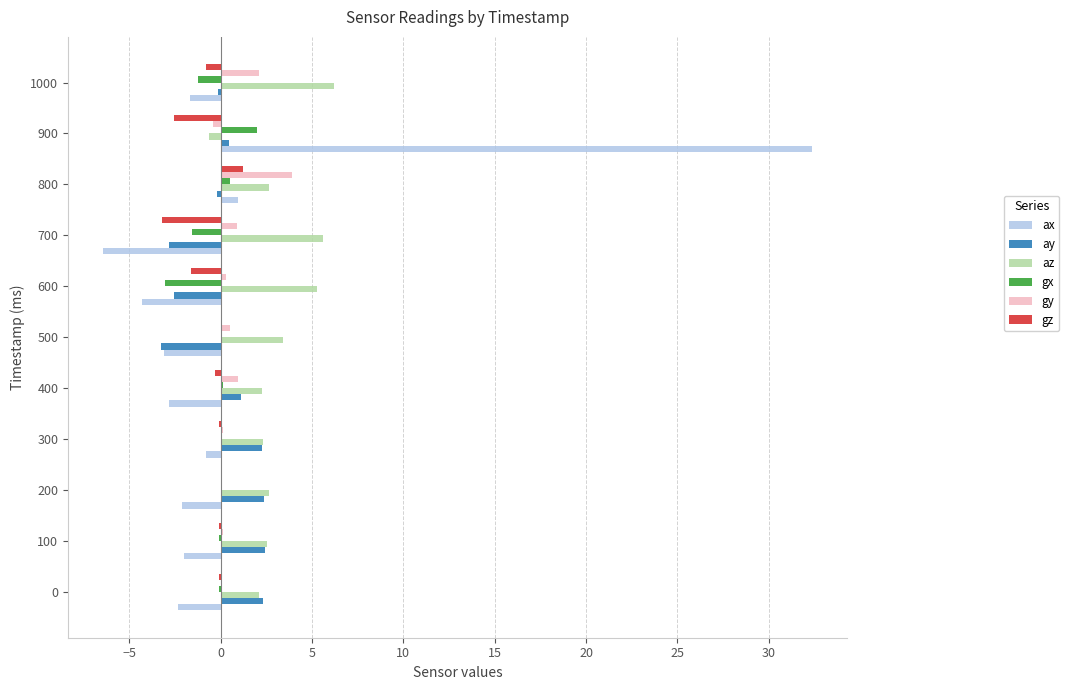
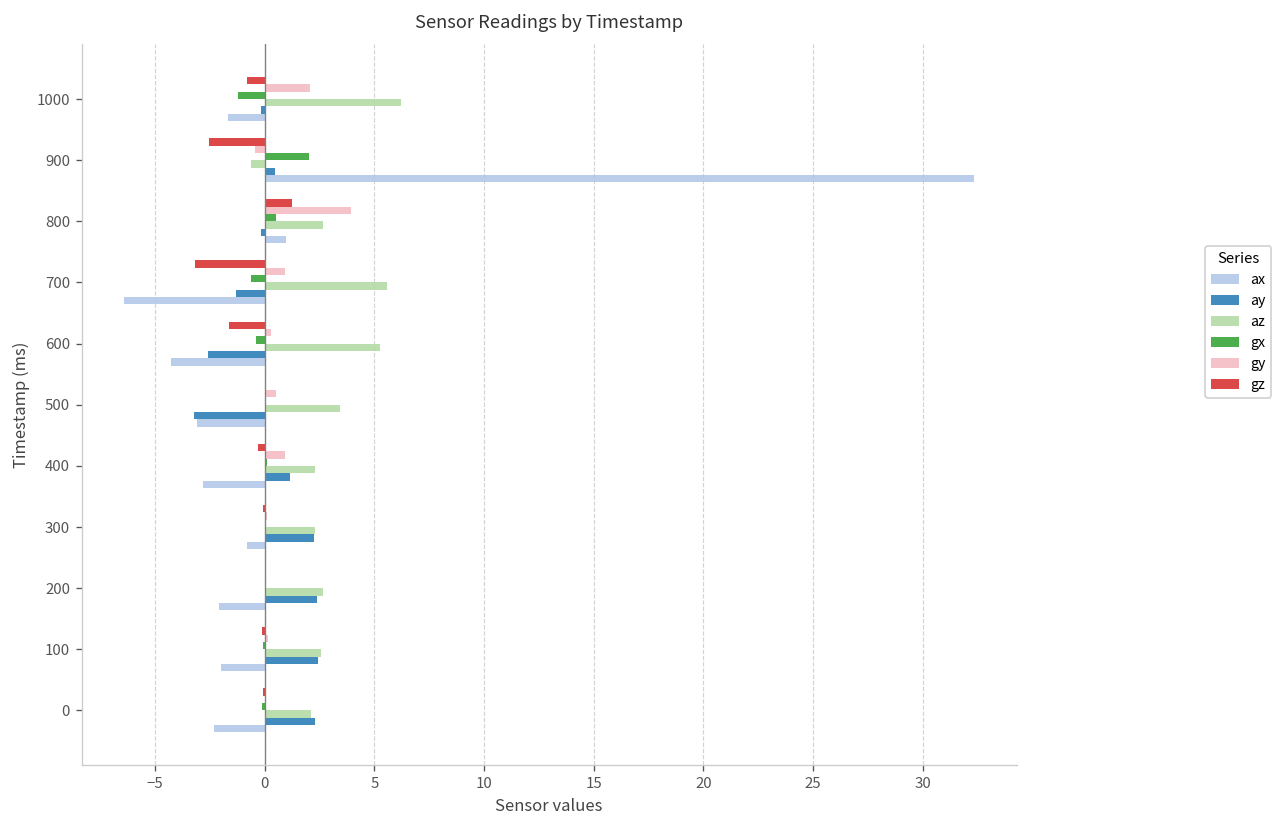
  {
    "ax": {
      "1000": -1.7,
      "900": 32.3,
      "800": 1.0,
      "700": -6.4,
      "600": -4.3,
      "500": -3.1,
      "400": -2.8,
      "300": -0.8,
      "200": -2.1,
      "100": -2.0,
      "0": -2.3
    },
    "ay": {
      "1000": -0.2,
      "900": 0.5,
      "800": -0.2,
-     "700": -2.8,
+     "700": -1.3,
      "600": -2.6,
      "500": -3.2,
      "400": 1.1,
      "300": 2.3,
      "200": 2.4,
      "100": 2.4,
      "0": 2.3
    },
    "az": {
      "1000": 6.2,
      "900": -0.6,
      "800": 2.7,
      "700": 5.6,
      "600": 5.3,
      "500": 3.4,
      "400": 2.3,
      "300": 2.3,
      "200": 2.7,
      "100": 2.6,
      "0": 2.1
    },
    "gx": {
      "1000": -1.2,
      "900": 2.0,
      "800": 0.5,
-     "700": -1.6,
-     "600": -3.0
+     "700": -0.6,
+     "600": -0.4
    },
    "gy": {
      "1000": 2.1,
      "900": -0.4,
      "800": 3.9,
      "700": 0.9,
      "600": 0.3,
      "500": 0.5,
      "400": 0.9,
      "100": 0.1
    },
    "gz": {
      "1000": -0.8,
      "900": -2.6,
      "800": 1.2,
      "700": -3.2,
      "600": -1.6,
      "400": -0.3
    }
  }
